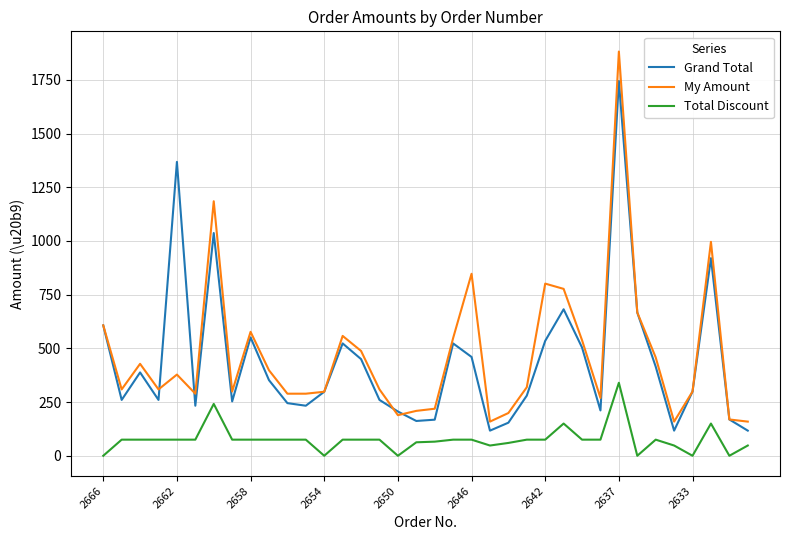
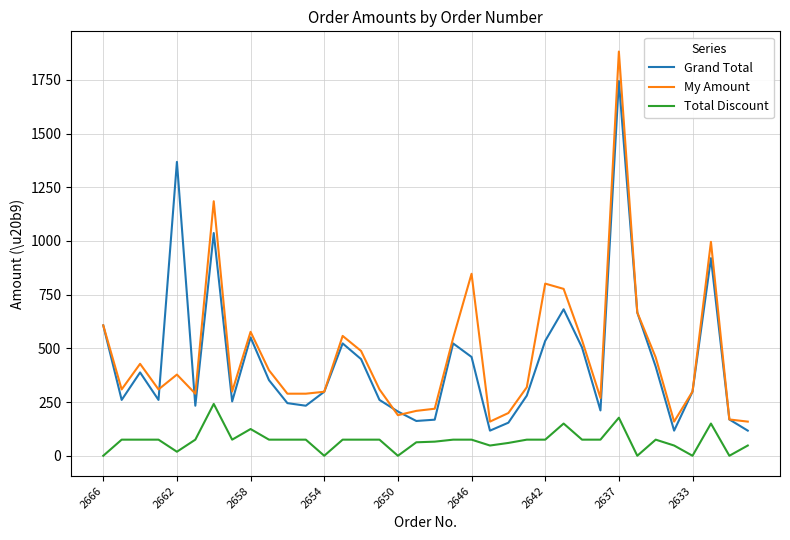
  {
    "Grand Total": {
      "2662": 1370,
      "2658": 550,
      "2650": 210,
      "2646": 460,
      "2642": 540,
      "2637": 1740
    },
    "My Amount": {
      "2662": 380,
      "2658": 580,
      "2650": 190,
      "2646": 850,
      "2642": 800,
      "2637": 1880
    },
    "Total Discount": {
      "2666": 0,
-     "2662": 80,
-     "2658": 80,
+     "2662": 20,
+     "2658": 120,
      "2654": 0,
      "2650": 0,
      "2646": 80,
      "2642": 80,
-     "2637": 340,
+     "2637": 180,
      "2633": 0
    }
  }
